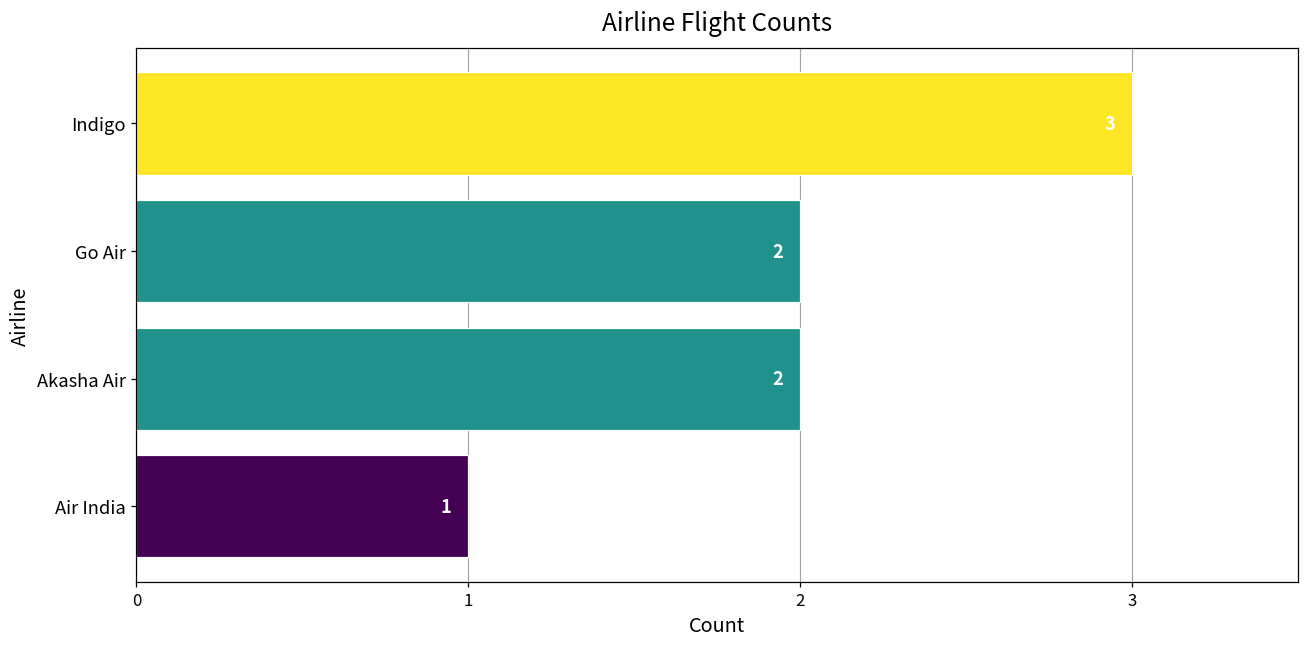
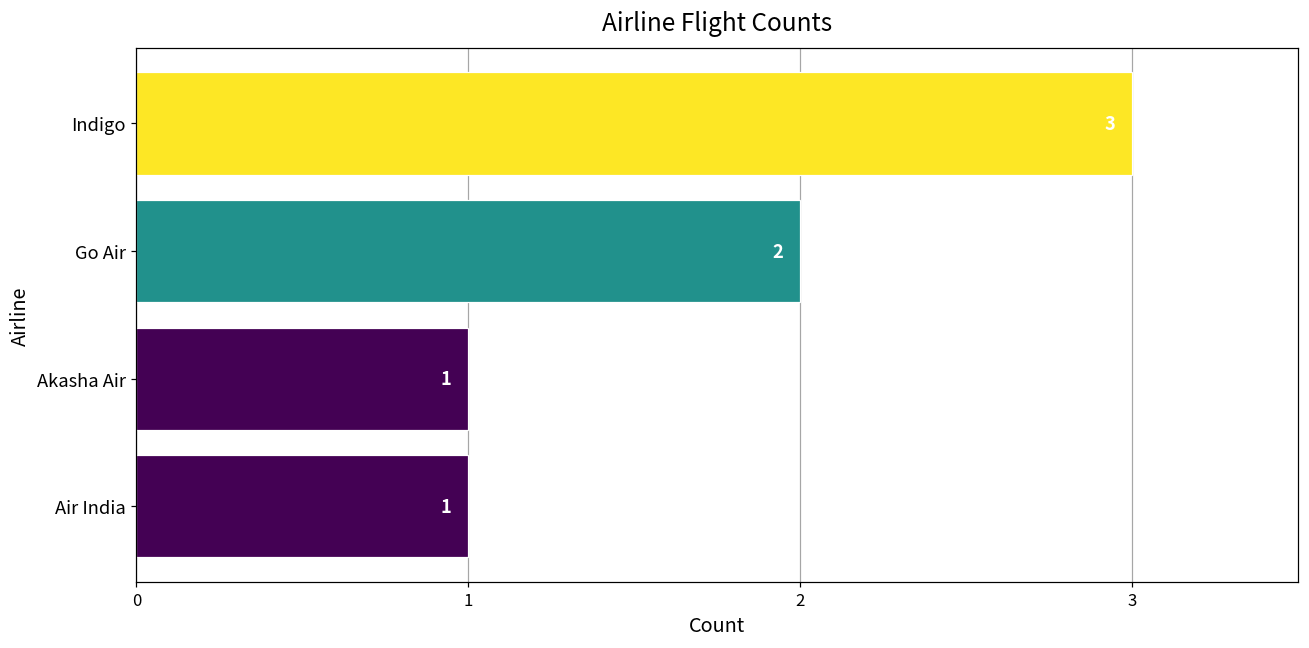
  {
    "Indigo": 3,
    "Go Air": 2,
-   "Akasha Air": 2,
+   "Akasha Air": 1,
    "Air India": 1
  }
